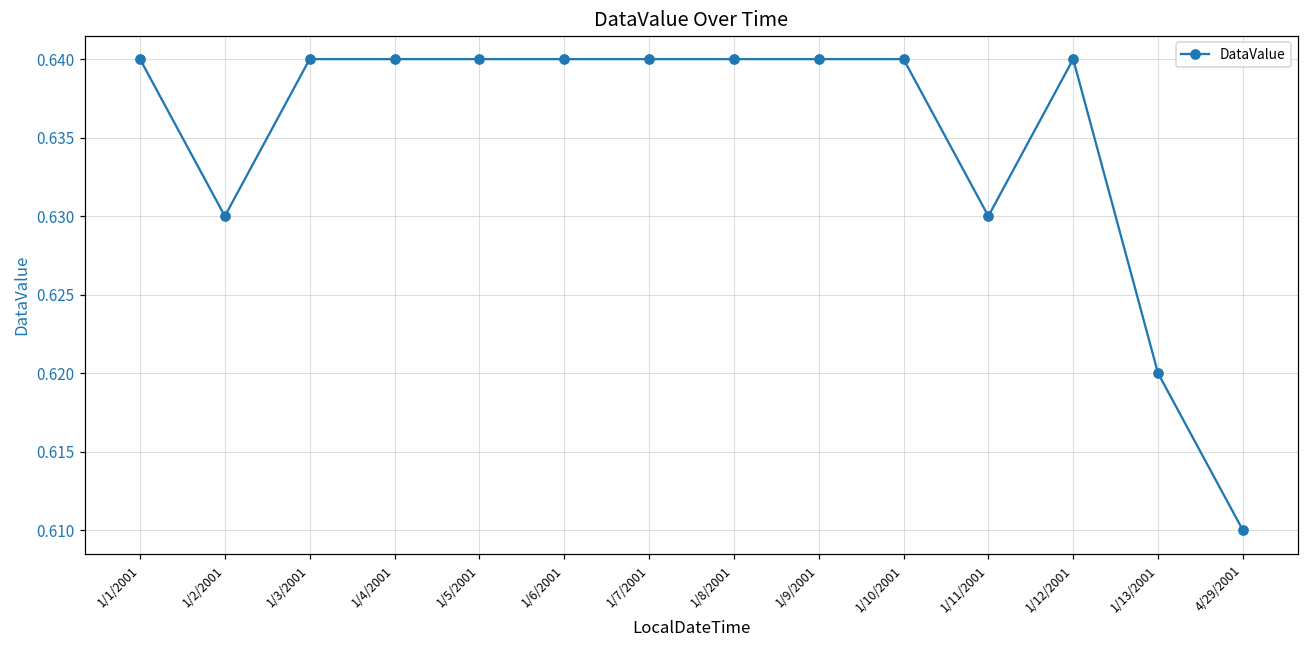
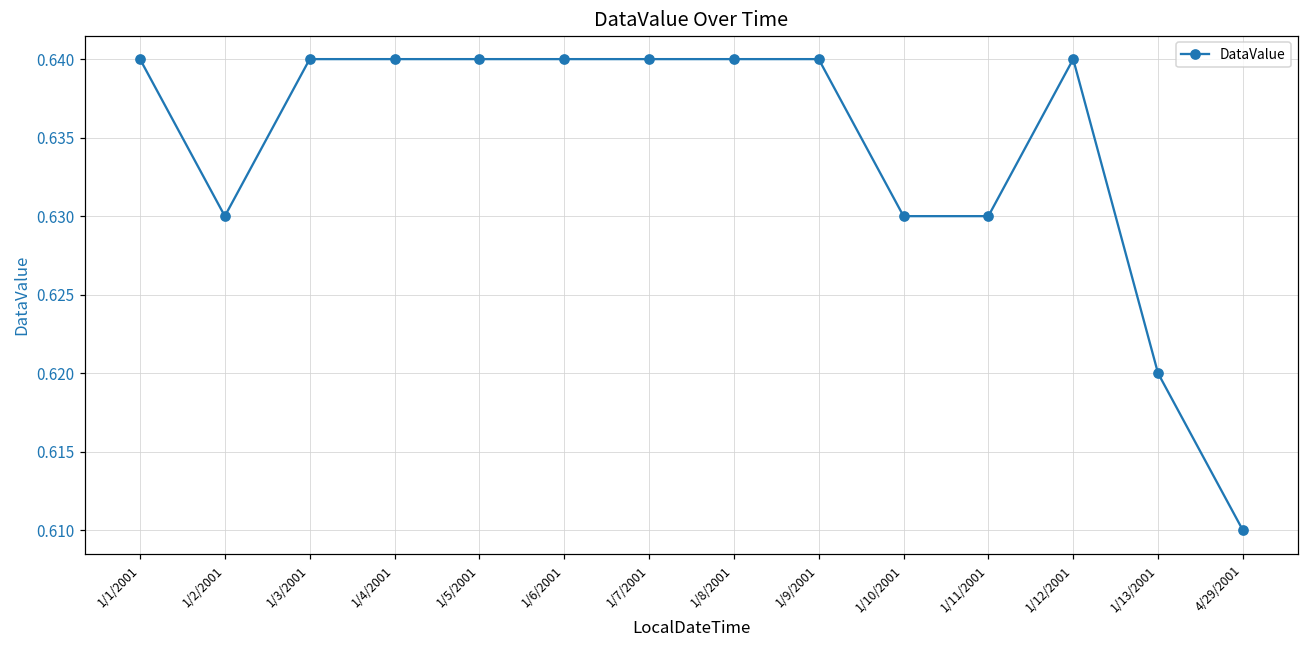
  {
    "1/1/2001": 0.64,
    "1/2/2001": 0.63,
    "1/3/2001": 0.64,
    "1/4/2001": 0.64,
    "1/5/2001": 0.64,
    "1/6/2001": 0.64,
    "1/7/2001": 0.64,
    "1/8/2001": 0.64,
    "1/9/2001": 0.64,
-   "1/10/2001": 0.64,
+   "1/10/2001": 0.63,
    "1/11/2001": 0.63,
    "1/12/2001": 0.64,
    "1/13/2001": 0.62,
    "4/29/2001": 0.61
  }
